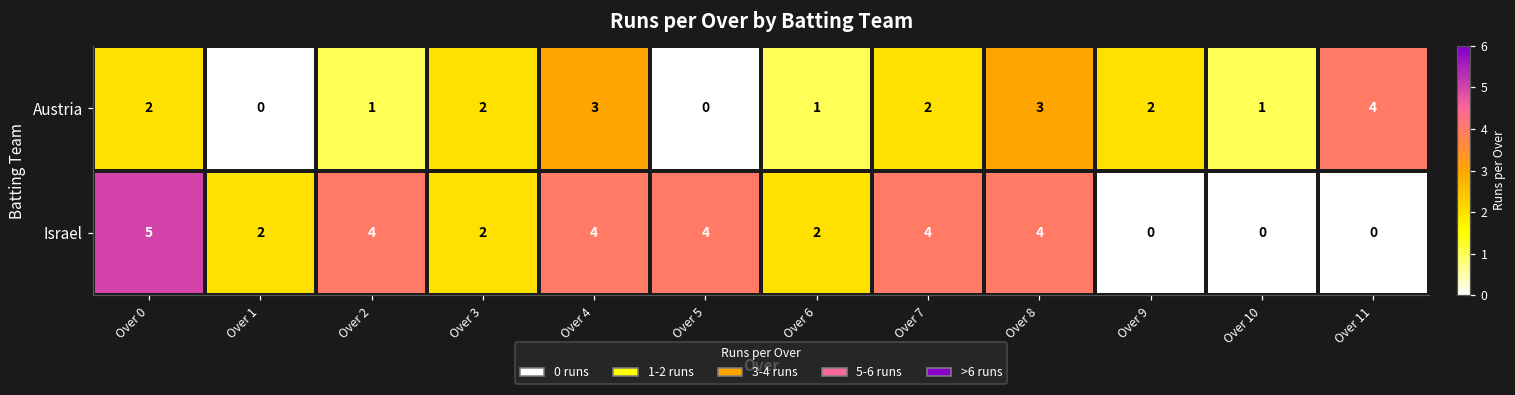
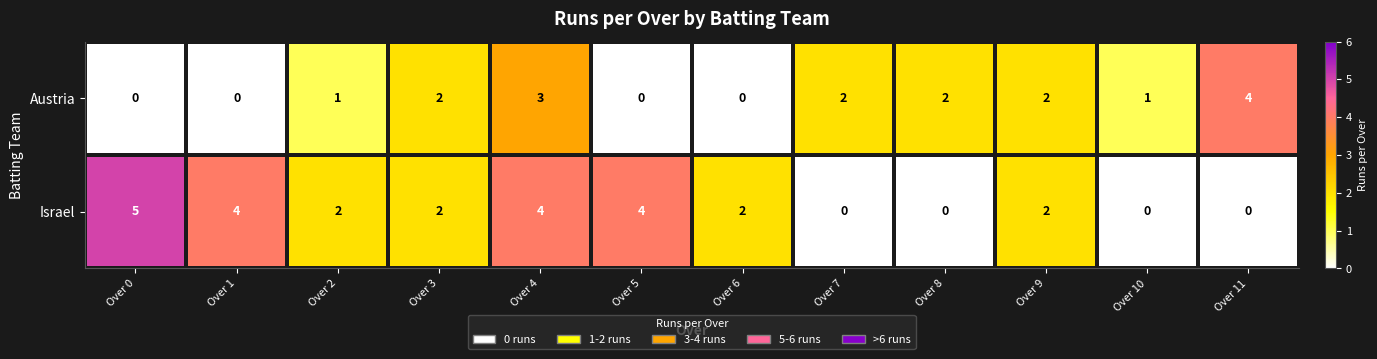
  {
    "Austria": {
-     "Over 0": 2,
+     "Over 0": 0,
      "Over 1": 0,
      "Over 2": 1,
      "Over 3": 2,
      "Over 4": 3,
      "Over 5": 0,
-     "Over 6": 1,
+     "Over 6": 0,
      "Over 7": 2,
-     "Over 8": 3,
+     "Over 8": 2,
      "Over 9": 2,
      "Over 10": 1,
      "Over 11": 4
    },
    "Israel": {
      "Over 0": 5,
-     "Over 1": 2,
-     "Over 2": 4,
+     "Over 1": 4,
+     "Over 2": 2,
      "Over 3": 2,
      "Over 4": 4,
      "Over 5": 4,
      "Over 6": 2,
-     "Over 7": 4,
-     "Over 8": 4,
-     "Over 9": 0,
+     "Over 7": 0,
+     "Over 8": 0,
+     "Over 9": 2,
      "Over 10": 0,
      "Over 11": 0
    }
  }
